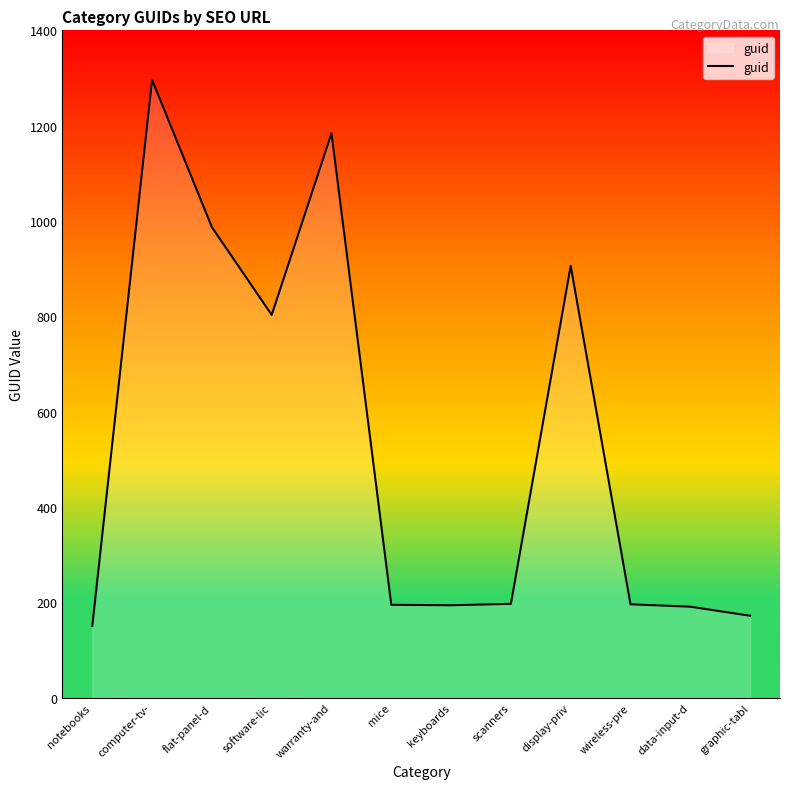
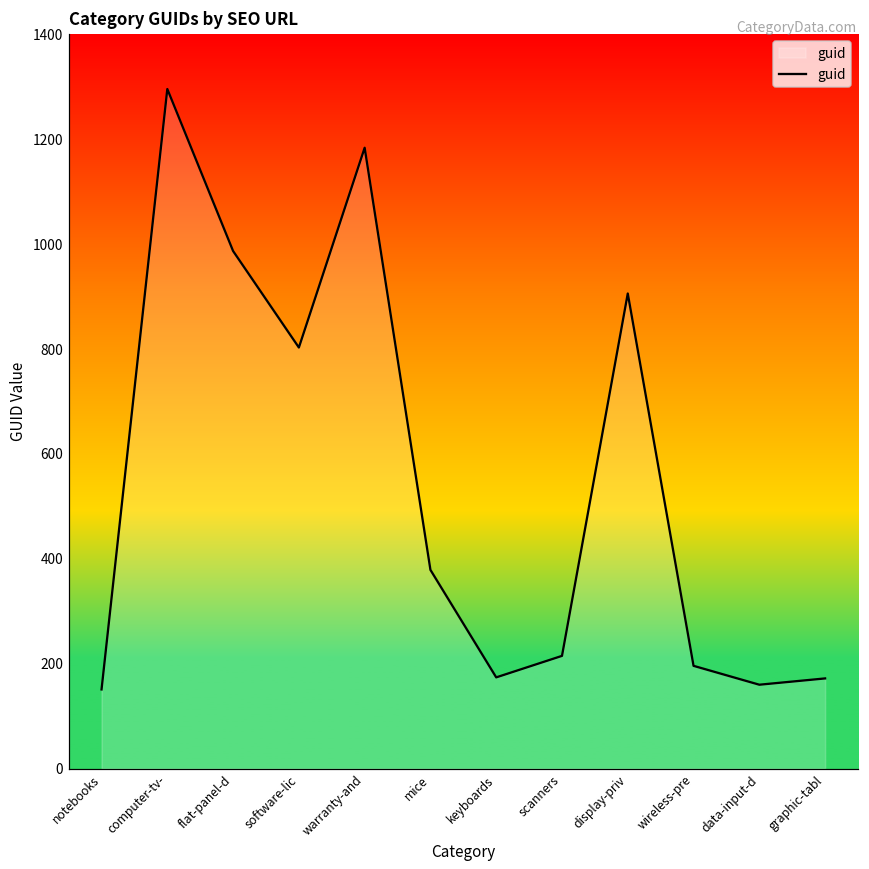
  {
    "notebooks": 150,
    "computer-tv-": 1300,
    "flat-panel-d": 990,
    "software-lic": 800,
    "warranty-and": 1180,
-   "mice": 200,
-   "keyboards": 190,
-   "scanners": 200,
+   "mice": 380,
+   "keyboards": 170,
+   "scanners": 220,
    "display-priv": 910,
    "wireless-pre": 200,
-   "data-input-d": 190,
+   "data-input-d": 160,
    "graphic-tabl": 170
  }
